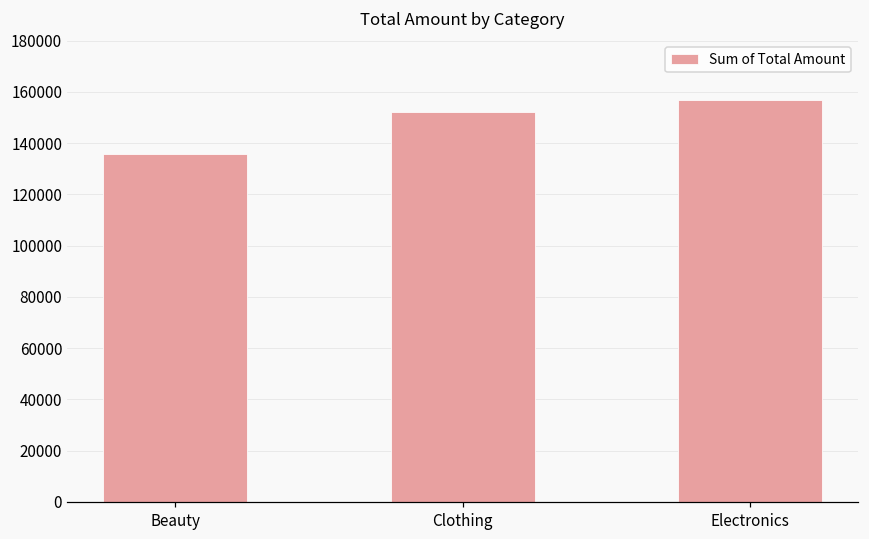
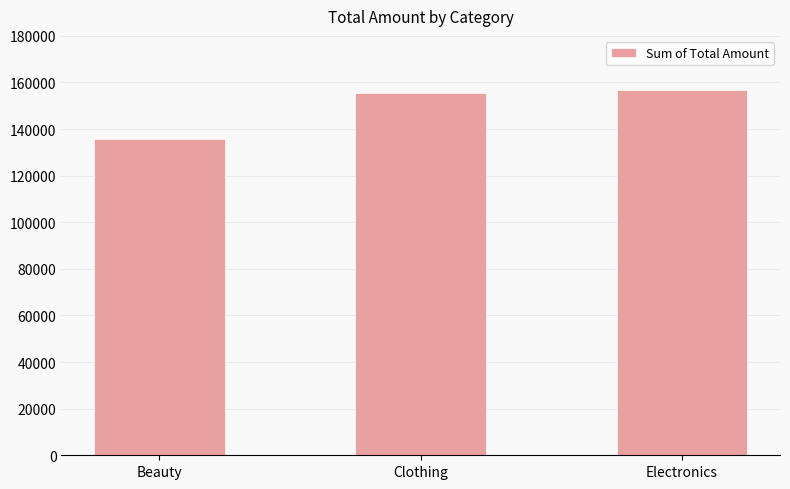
  {
    "Beauty": 136000,
-   "Clothing": 152000,
+   "Clothing": 156000,
    "Electronics": 157000
  }
